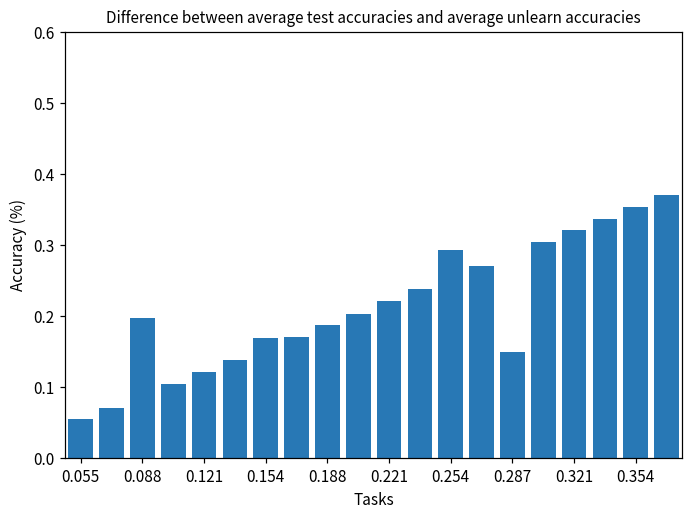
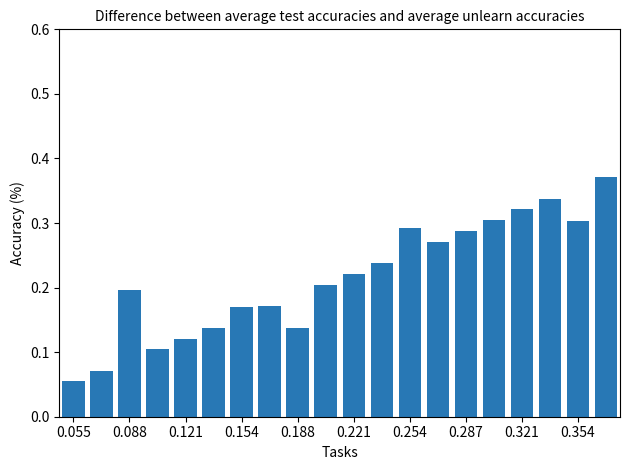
  {
    "0.055": 0.06,
    "0.088": 0.20,
    "0.121": 0.12,
    "0.154": 0.17,
-   "0.188": 0.19,
+   "0.188": 0.14,
    "0.221": 0.22,
    "0.254": 0.29,
-   "0.287": 0.15,
+   "0.287": 0.29,
    "0.321": 0.32,
-   "0.354": 0.35
+   "0.354": 0.30
  }
